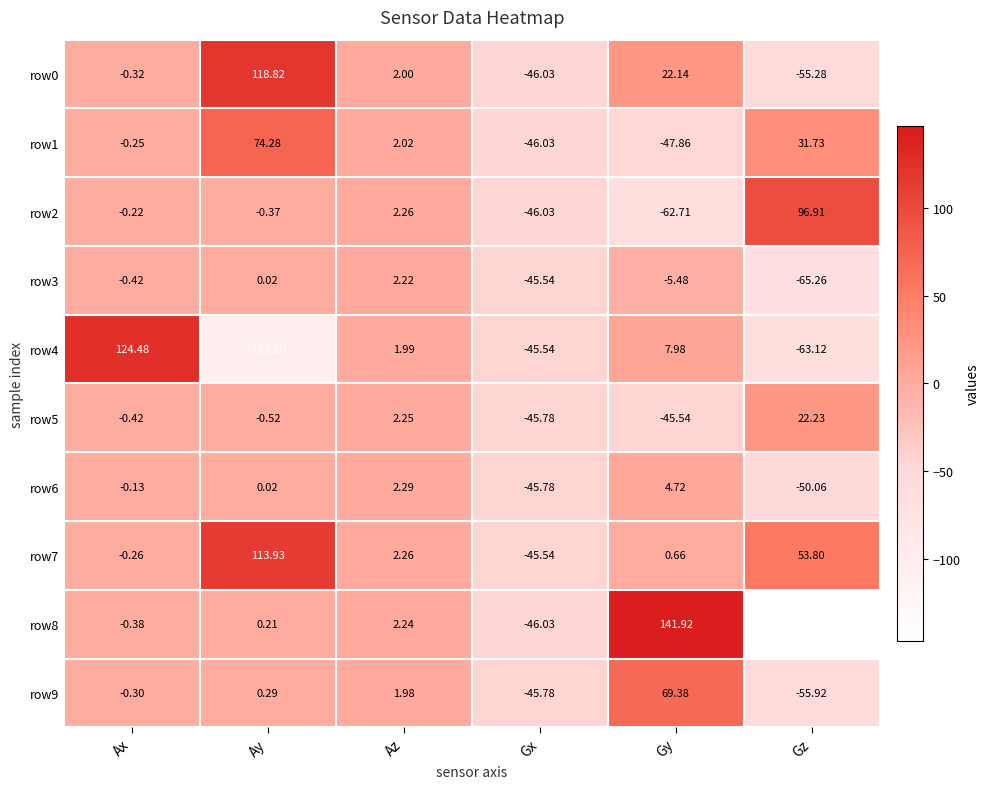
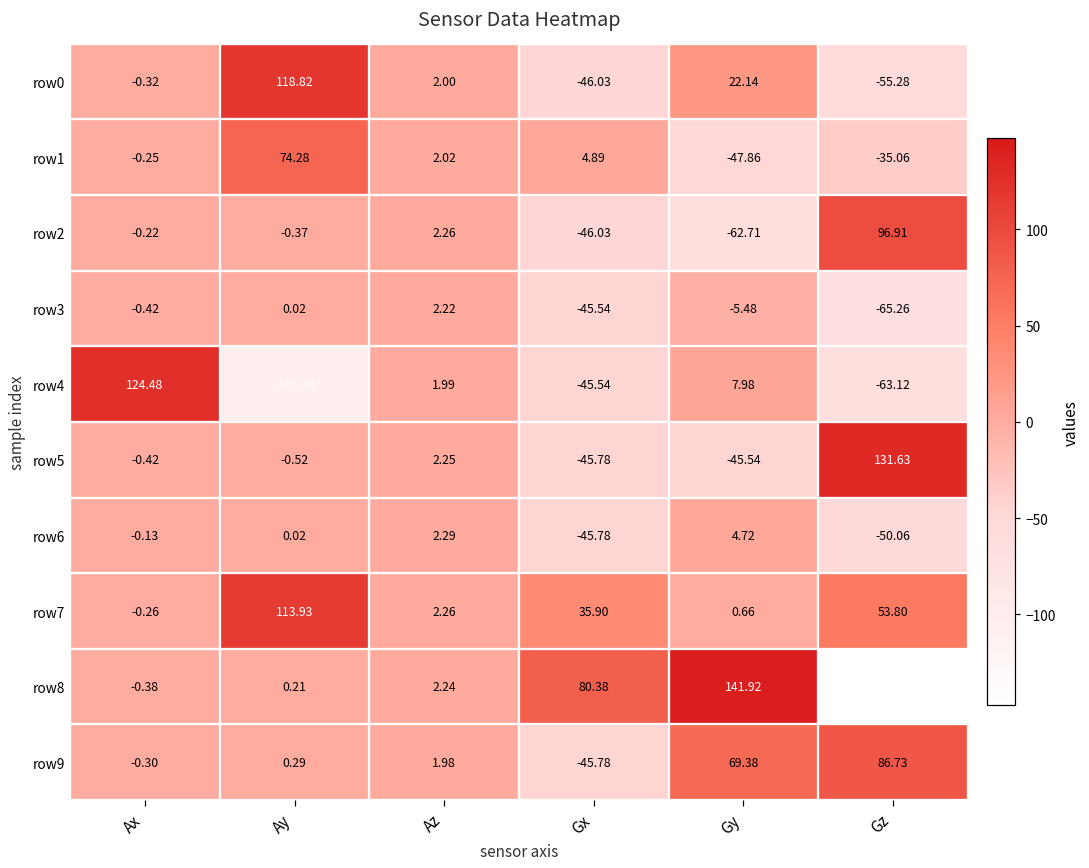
  {
    "row0": {
      "Ax": -0.32,
      "Ay": 118.82,
      "Az": 2.00,
      "Gx": -46.03,
      "Gy": 22.14,
      "Gz": -55.28
    },
    "row1": {
      "Ax": -0.25,
      "Ay": 74.28,
      "Az": 2.02,
-     "Gx": -46.03,
+     "Gx": 4.89,
      "Gy": -47.86,
-     "Gz": 31.73
+     "Gz": -35.06
    },
    "row2": {
      "Ax": -0.22,
      "Ay": -0.37,
      "Az": 2.26,
      "Gx": -46.03,
      "Gy": -62.71,
      "Gz": 96.91
    },
    "row3": {
      "Ax": -0.42,
      "Ay": 0.02,
      "Az": 2.22,
      "Gx": -45.54,
      "Gy": -5.48,
      "Gz": -65.26
    },
    "row4": {
      "Ax": 124.48,
      "Az": 1.99,
      "Gx": -45.54,
      "Gy": 7.98,
      "Gz": -63.12
    },
    "row5": {
      "Ax": -0.42,
      "Ay": -0.52,
      "Az": 2.25,
      "Gx": -45.78,
      "Gy": -45.54,
-     "Gz": 22.23
+     "Gz": 131.63
    },
    "row6": {
      "Ax": -0.13,
      "Ay": 0.02,
      "Az": 2.29,
      "Gx": -45.78,
      "Gy": 4.72,
      "Gz": -50.06
    },
    "row7": {
      "Ax": -0.26,
      "Ay": 113.93,
      "Az": 2.26,
-     "Gx": -45.54,
+     "Gx": 35.90,
      "Gy": 0.66,
      "Gz": 53.80
    },
    "row8": {
      "Ax": -0.38,
      "Ay": 0.21,
      "Az": 2.24,
-     "Gx": -46.03,
+     "Gx": 80.38,
      "Gy": 141.92
    },
    "row9": {
      "Ax": -0.30,
      "Ay": 0.29,
      "Az": 1.98,
      "Gx": -45.78,
      "Gy": 69.38,
-     "Gz": -55.92
+     "Gz": 86.73
    }
  }
